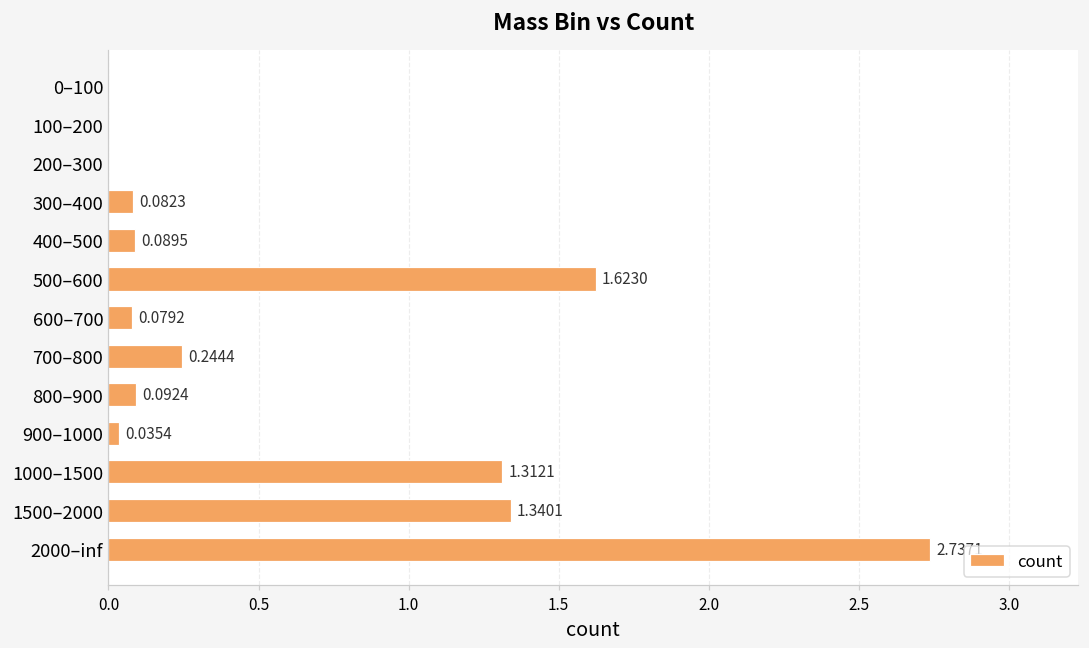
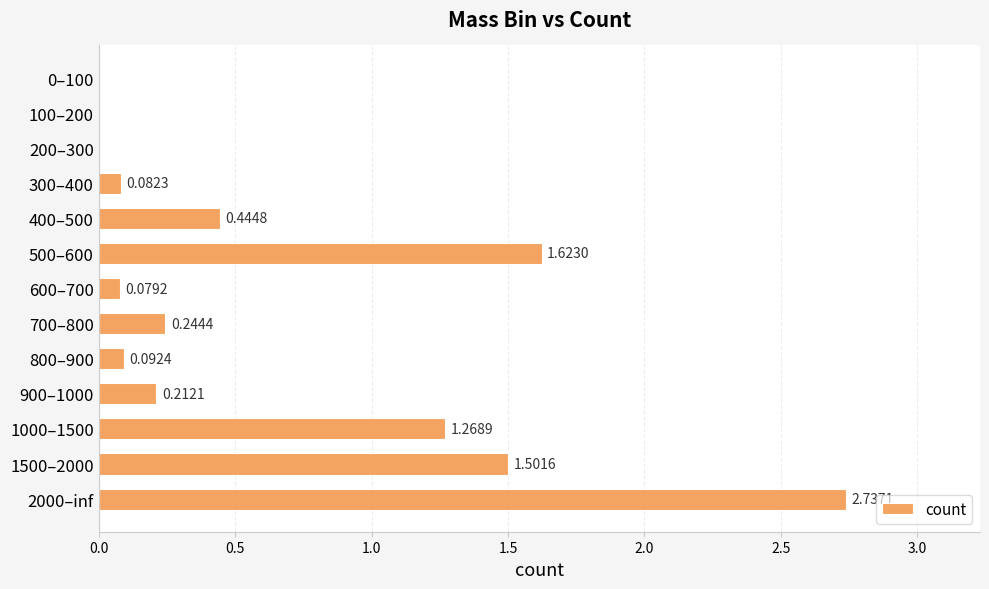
  {
    "300–400": 0.0823,
-   "400–500": 0.0895,
+   "400–500": 0.4448,
    "500–600": 1.6230,
    "600–700": 0.0792,
    "700–800": 0.2444,
    "800–900": 0.0924,
-   "900–1000": 0.0354,
-   "1000–1500": 1.3121,
-   "1500–2000": 1.3401
+   "900–1000": 0.2121,
+   "1000–1500": 1.2689,
+   "1500–2000": 1.5016
  }
